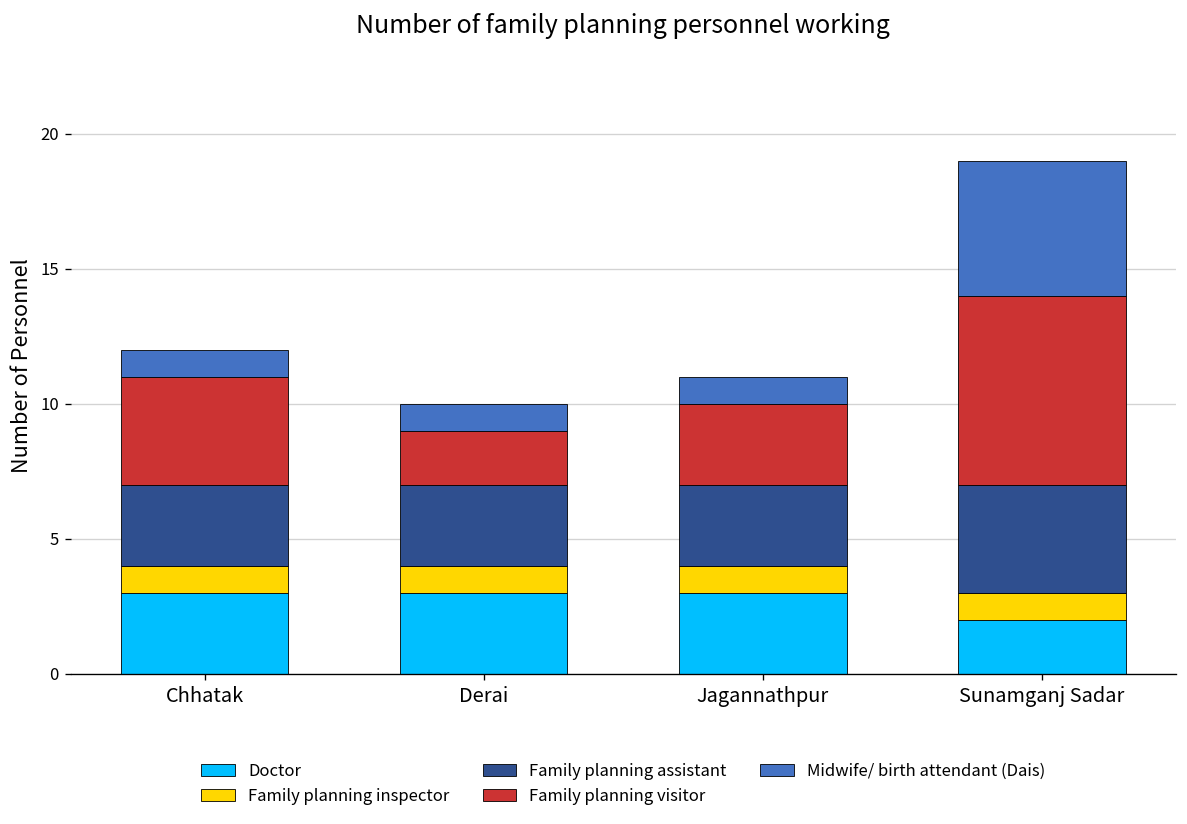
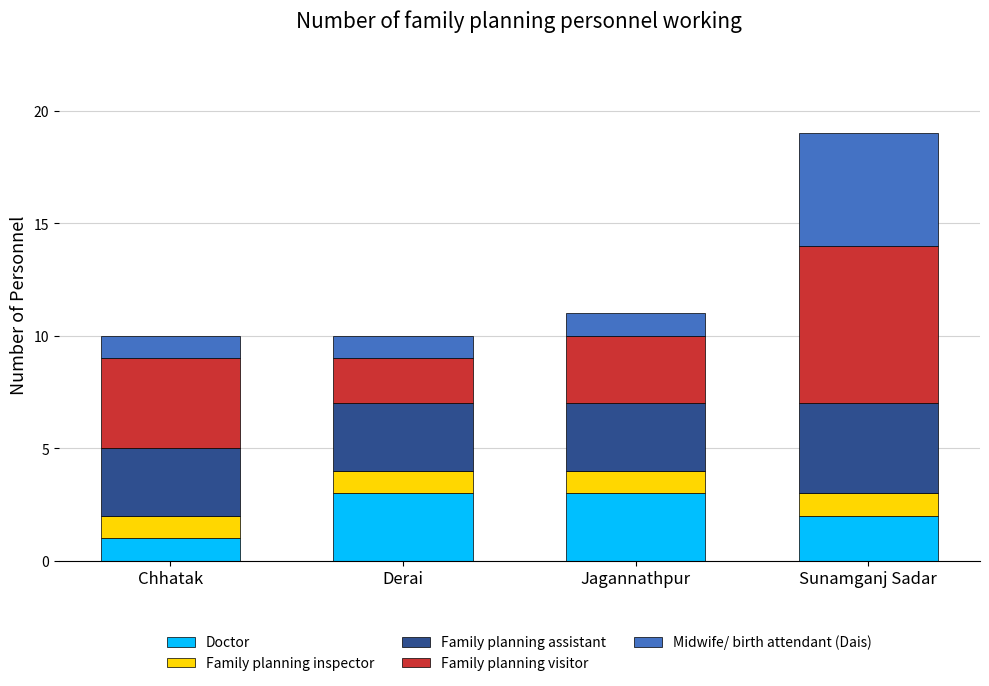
  {
    "Doctor": {
-     "Chhatak": 3,
+     "Chhatak": 1,
      "Derai": 3,
      "Jagannathpur": 3,
      "Sunamganj Sadar": 2
    },
    "Family planning visitor": {
      "Chhatak": 4,
      "Derai": 2,
      "Jagannathpur": 3,
      "Sunamganj Sadar": 7
    },
    "Midwife/ birth attendant (Dais)": {
      "Chhatak": 1,
      "Derai": 1,
      "Jagannathpur": 1,
      "Sunamganj Sadar": 5
    }
  }
